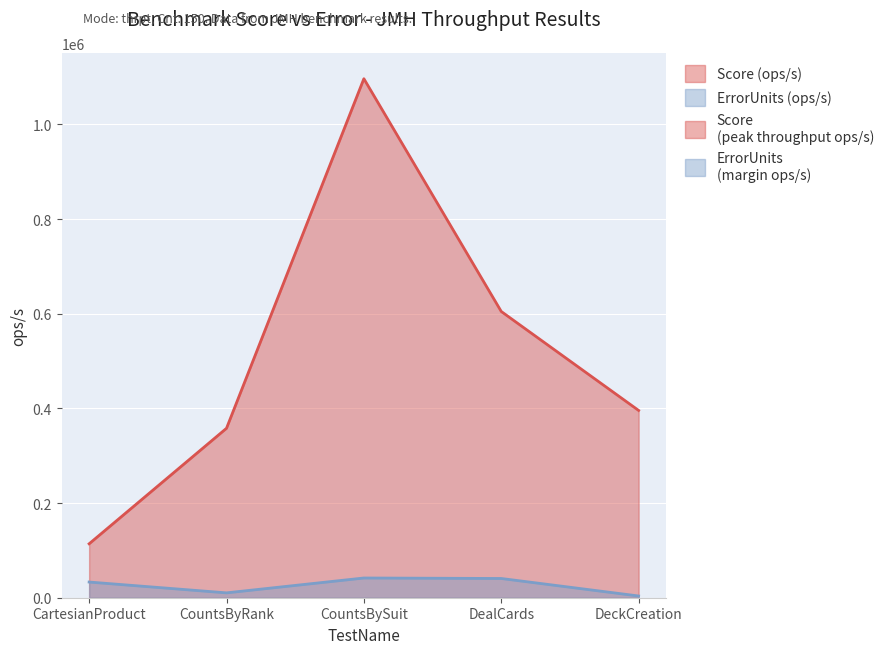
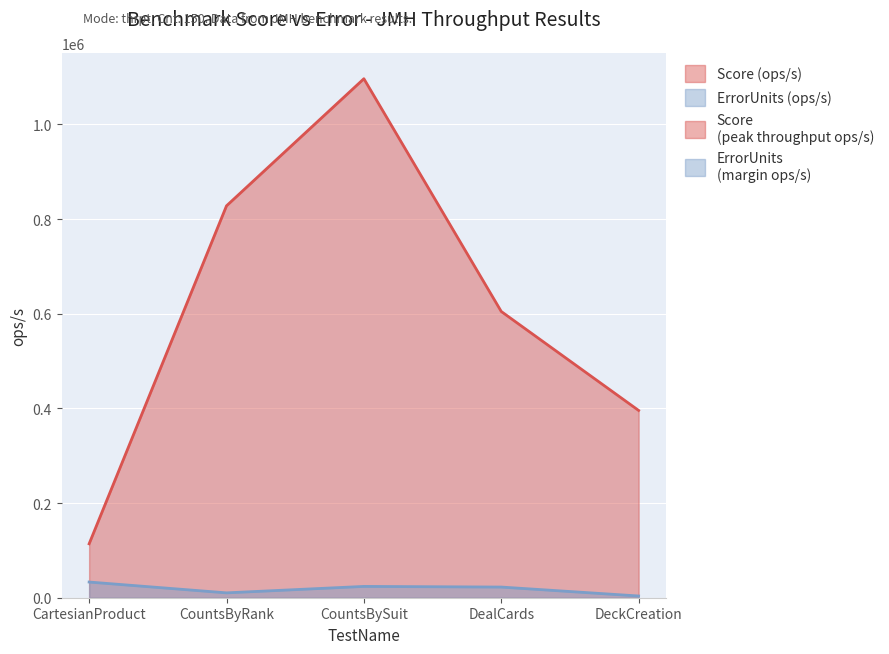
  {
    "Score (ops/s)": {
      "CartesianProduct": 110000,
-     "CountsByRank": 360000,
+     "CountsByRank": 830000,
      "CountsBySuit": 1100000,
      "DealCards": 600000,
      "DeckCreation": 400000
    },
    "ErrorUnits (ops/s)": {
      "CartesianProduct": 30000,
      "CountsByRank": 10000,
-     "CountsBySuit": 40000,
-     "DealCards": 40000,
+     "CountsBySuit": 20000,
+     "DealCards": 20000,
      "DeckCreation": 0
    }
  }
